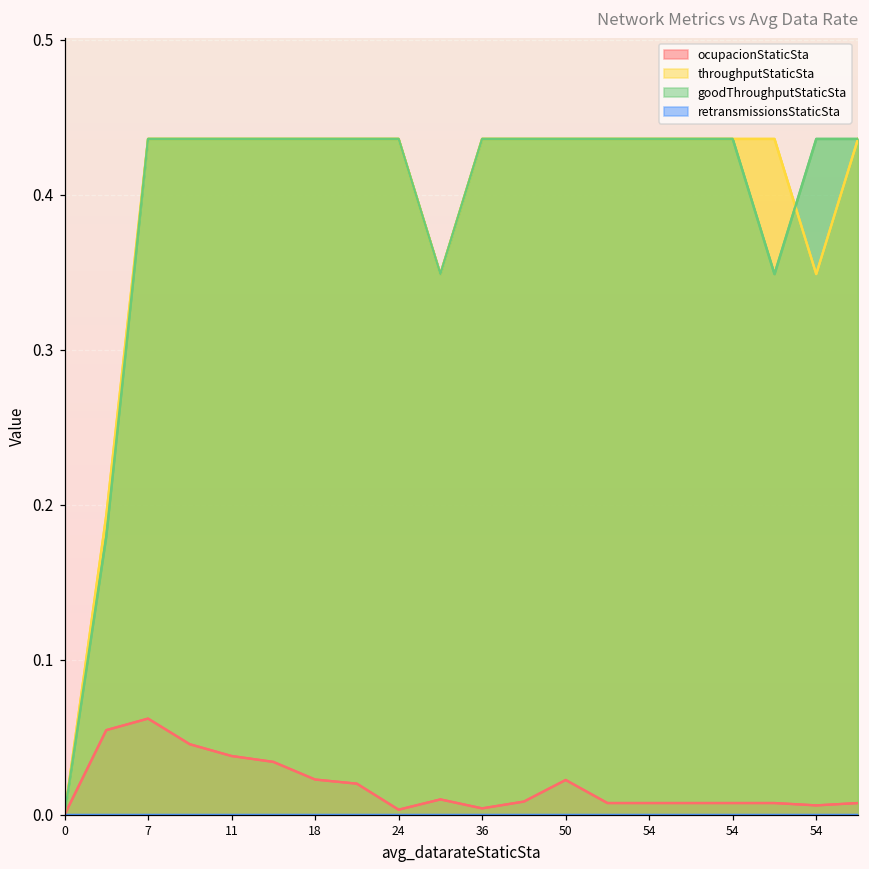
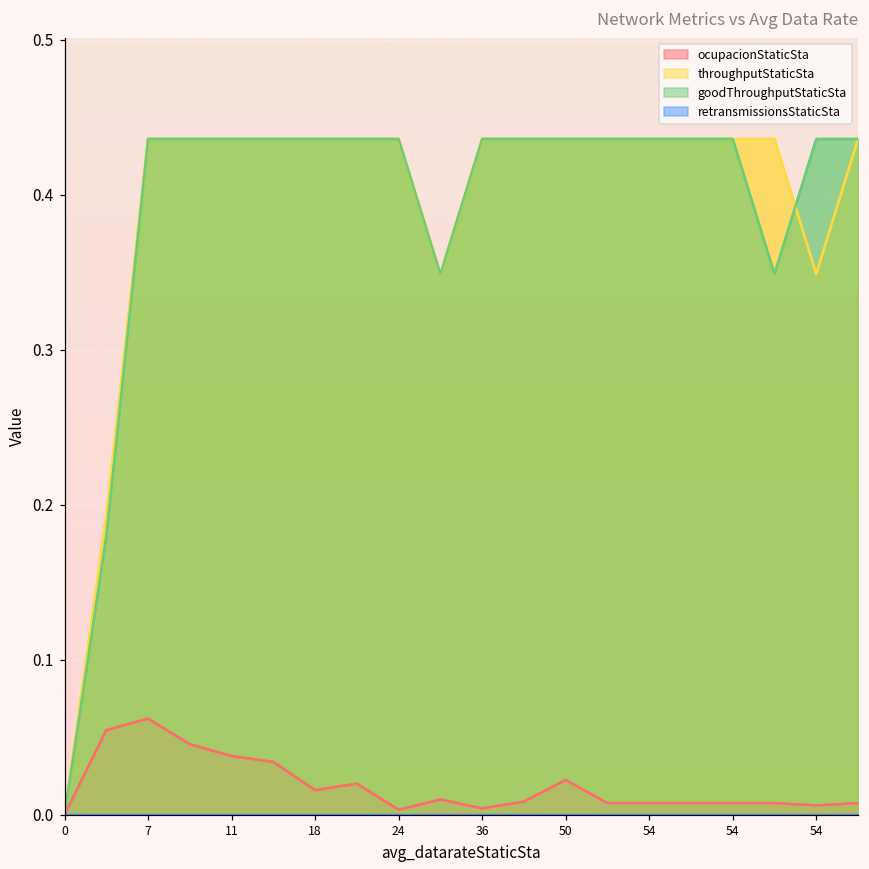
  {
    "ocupacionStaticSta": {
-     "18": 0.023,
+     "18": 0.016,
      "24": 0.003,
      "36": 0.004,
      "50": 0.022
    },
    "retransmissionsStaticSta": {
      "18": 0.000,
      "24": 0.000,
      "36": 0.000,
      "50": 0.000
    }
  }
